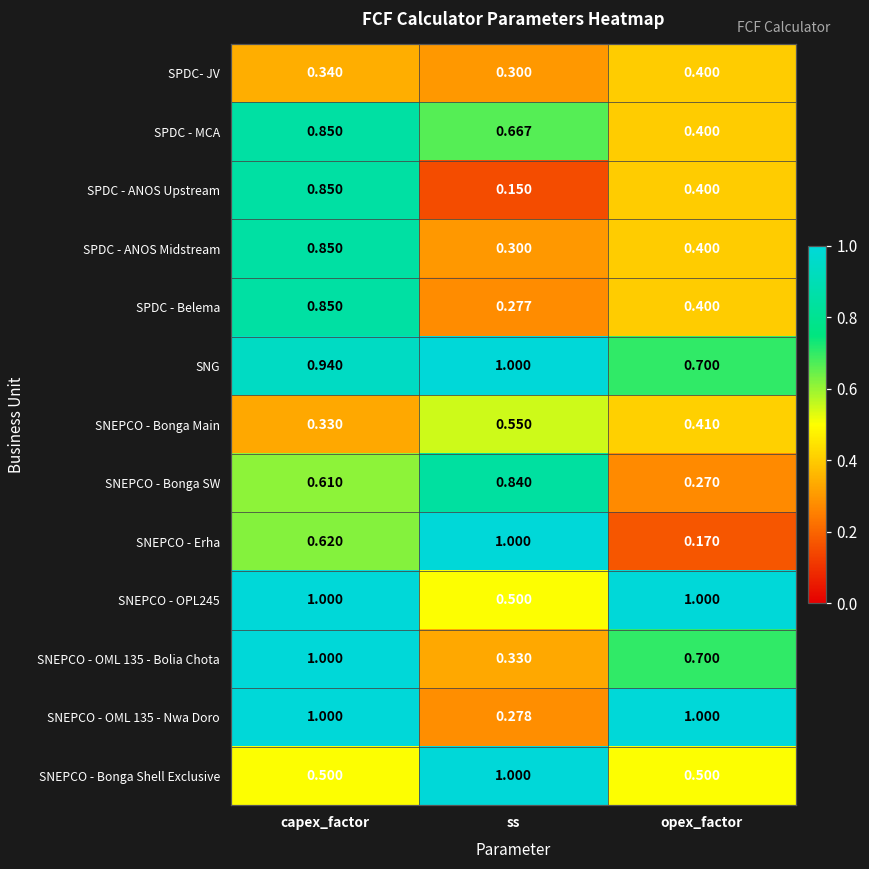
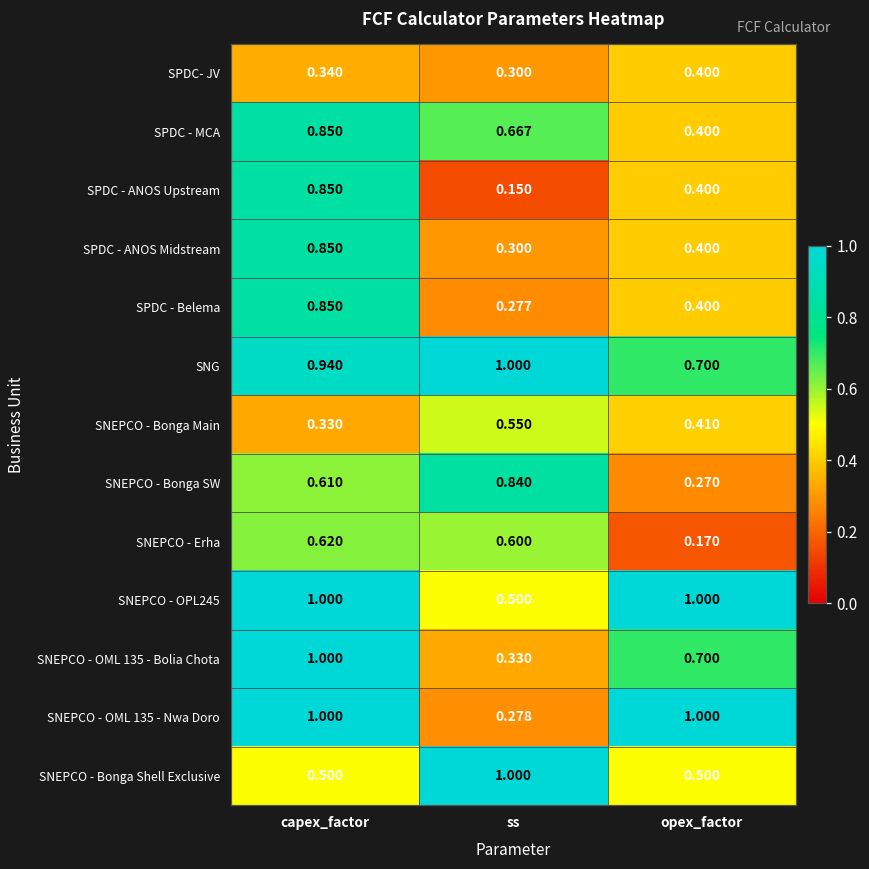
  {
    "SPDC- JV": {
      "capex_factor": 0.340,
      "ss": 0.300,
      "opex_factor": 0.400
    },
    "SPDC - MCA": {
      "capex_factor": 0.850,
      "ss": 0.667,
      "opex_factor": 0.400
    },
    "SPDC - ANOS Upstream": {
      "capex_factor": 0.850,
      "ss": 0.150,
      "opex_factor": 0.400
    },
    "SPDC - ANOS Midstream": {
      "capex_factor": 0.850,
      "ss": 0.300,
      "opex_factor": 0.400
    },
    "SPDC - Belema": {
      "capex_factor": 0.850,
      "ss": 0.277,
      "opex_factor": 0.400
    },
    "SNG": {
      "capex_factor": 0.940,
      "ss": 1.000,
      "opex_factor": 0.700
    },
    "SNEPCO - Bonga Main": {
      "capex_factor": 0.330,
      "ss": 0.550,
      "opex_factor": 0.410
    },
    "SNEPCO - Bonga SW": {
      "capex_factor": 0.610,
      "ss": 0.840,
      "opex_factor": 0.270
    },
    "SNEPCO - Erha": {
      "capex_factor": 0.620,
-     "ss": 1.000,
+     "ss": 0.600,
      "opex_factor": 0.170
    },
    "SNEPCO - OPL245": {
      "capex_factor": 1.000,
      "ss": 0.500,
      "opex_factor": 1.000
    },
    "SNEPCO - OML 135 - Bolia Chota": {
      "capex_factor": 1.000,
      "ss": 0.330,
      "opex_factor": 0.700
    },
    "SNEPCO - OML 135 - Nwa Doro": {
      "capex_factor": 1.000,
      "ss": 0.278,
      "opex_factor": 1.000
    },
    "SNEPCO - Bonga Shell Exclusive": {
      "capex_factor": 0.500,
      "ss": 1.000,
      "opex_factor": 0.500
    }
  }
